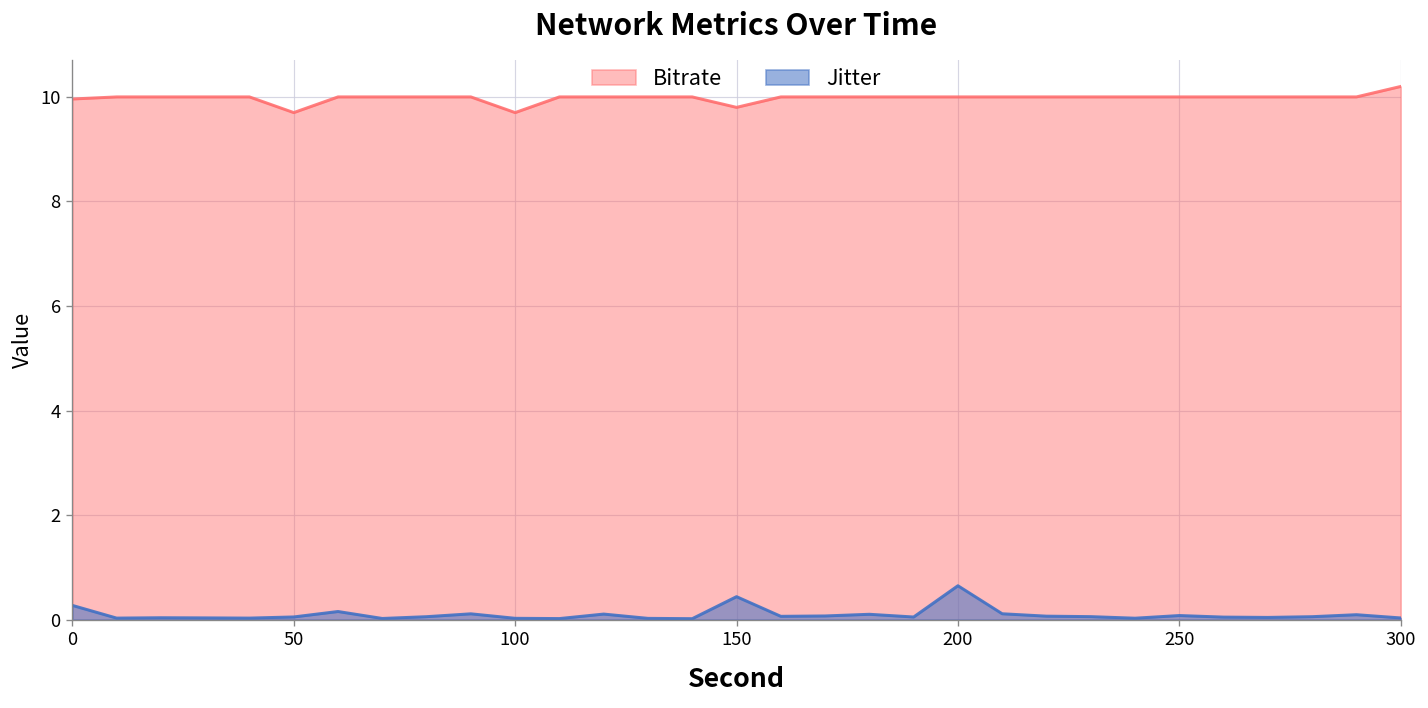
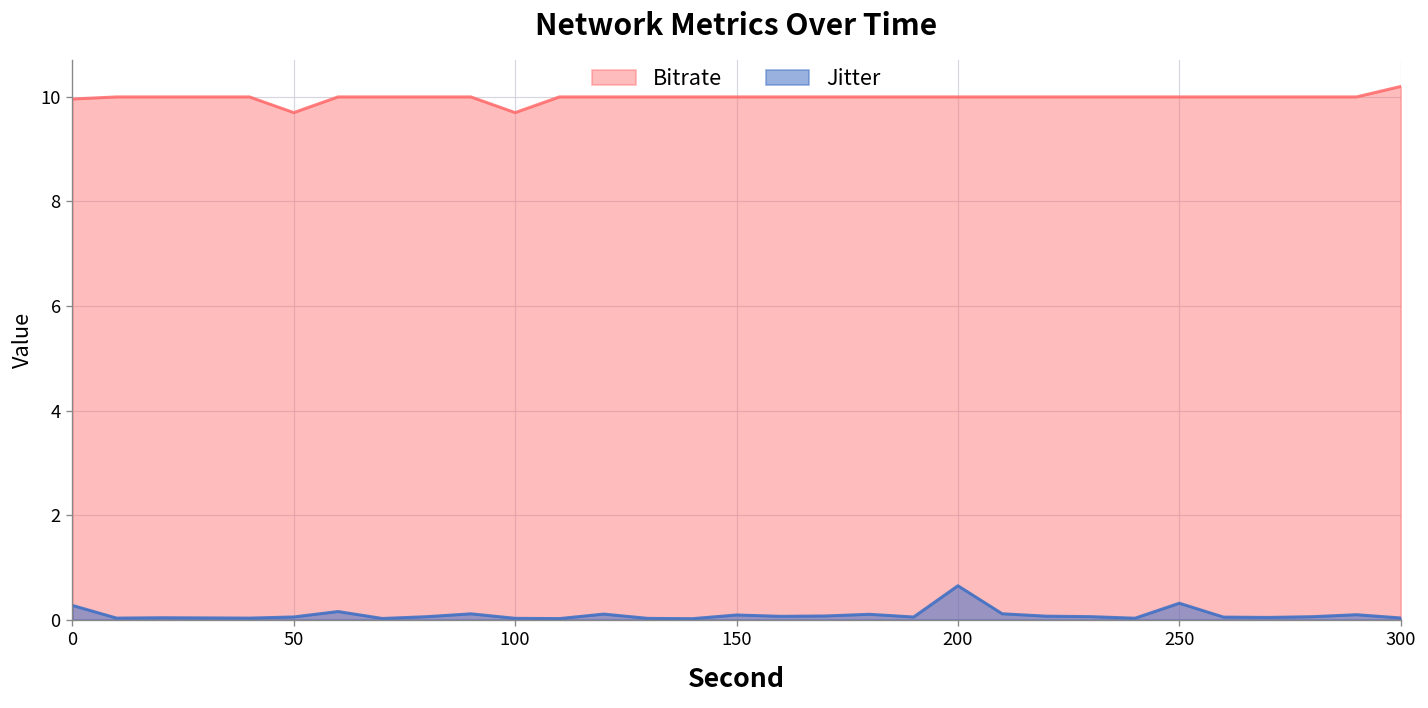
  {
    "Bitrate": {
      "0": 10.0,
      "50": 9.7,
      "100": 9.7,
-     "150": 9.8,
+     "150": 10.0,
      "200": 10.0,
      "250": 10.0,
      "300": 10.2
    },
    "Jitter": {
      "0": 0.3,
      "50": 0.1,
      "100": 0.0,
-     "150": 0.4,
+     "150": 0.1,
      "200": 0.6,
-     "250": 0.1,
+     "250": 0.3,
      "300": 0.0
    }
  }
